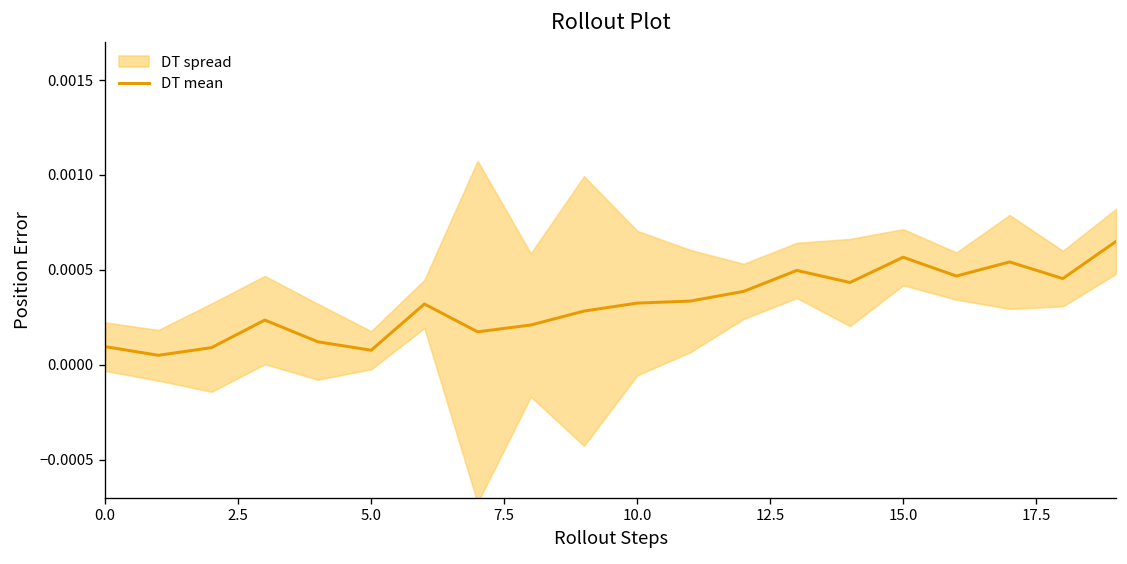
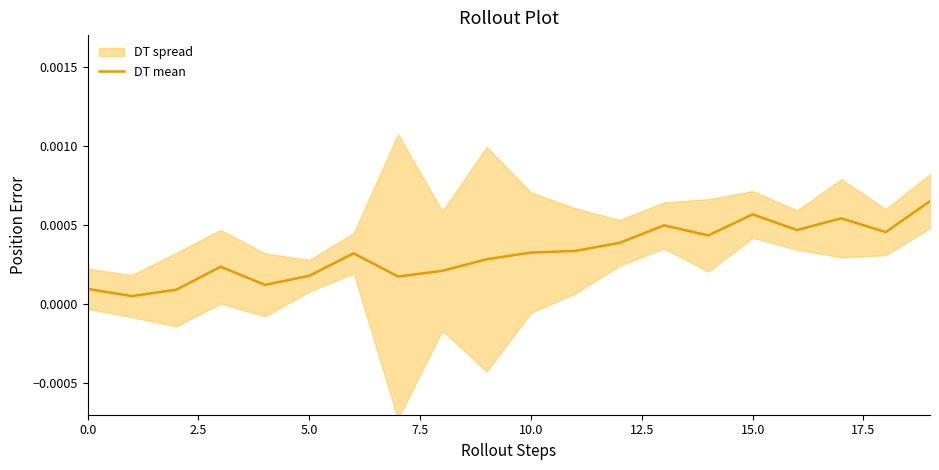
  {
    "DT mean": {
      "0.0": 0.00010,
-     "5.0": 0.00008,
+     "5.0": 0.00018,
      "10.0": 0.00033,
      "15.0": 0.00057
    }
  }
